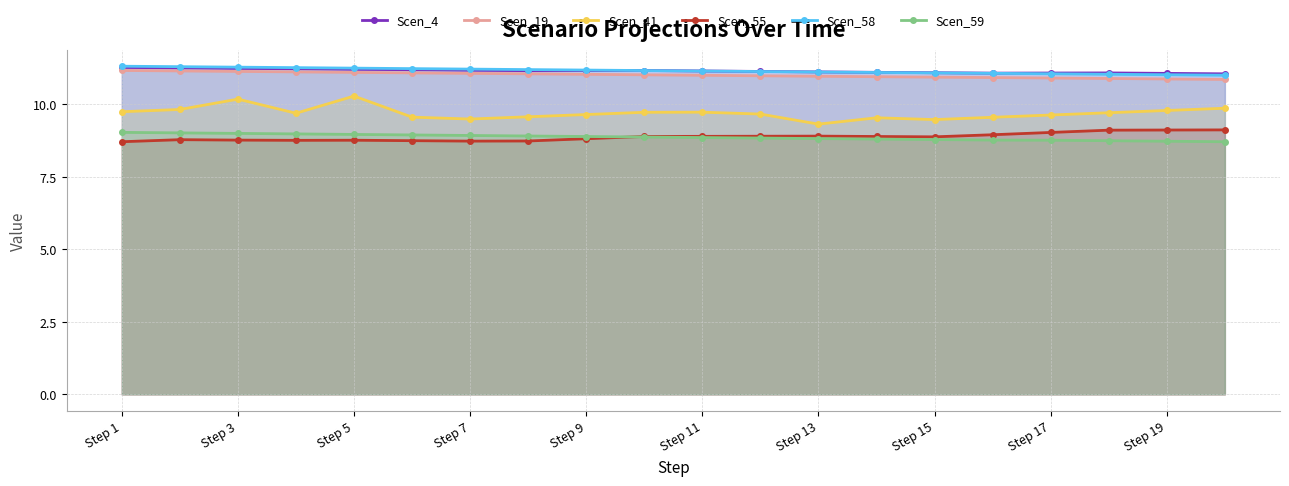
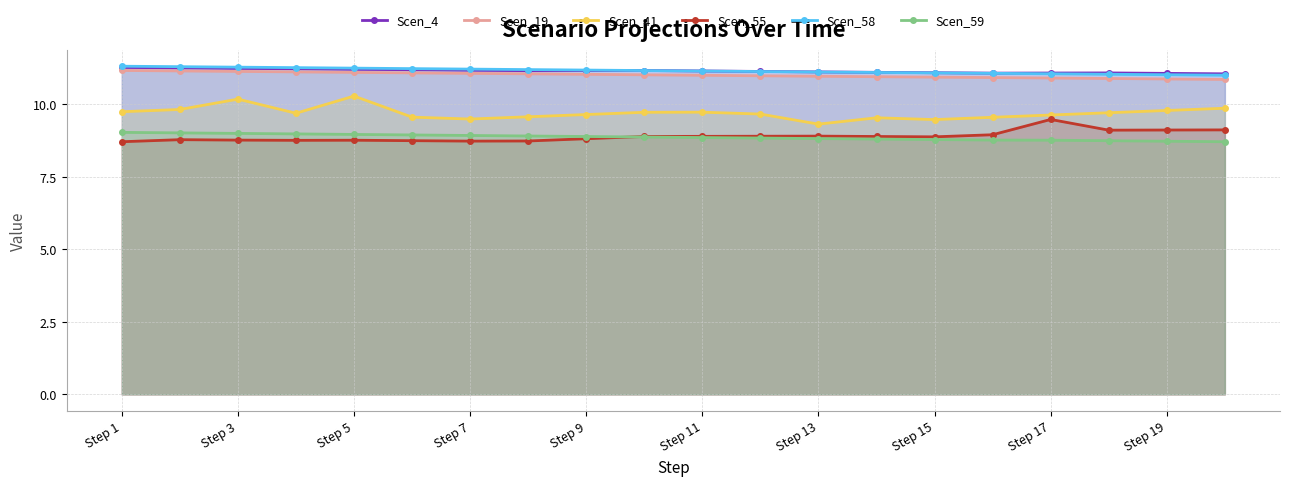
  {
    "Scen_19": {
      "Step 1": 11.2,
      "Step 3": 11.1,
      "Step 5": 11.1,
      "Step 7": 11.1,
      "Step 9": 11.0,
      "Step 11": 11.0,
      "Step 13": 11.0,
      "Step 15": 10.9,
      "Step 17": 10.9,
      "Step 19": 10.9
    },
    "Scen_41": {
      "Step 1": 9.7,
      "Step 3": 10.2,
      "Step 5": 10.3,
      "Step 7": 9.5,
      "Step 9": 9.6,
      "Step 11": 9.7,
      "Step 13": 9.3,
      "Step 15": 9.5,
      "Step 17": 9.6,
      "Step 19": 9.8
    },
    "Scen_55": {
      "Step 1": 8.7,
      "Step 3": 8.8,
      "Step 5": 8.8,
      "Step 7": 8.7,
      "Step 15": 8.9,
-     "Step 17": 9.0,
+     "Step 17": 9.5,
      "Step 19": 9.1
    },
    "Scen_59": {
      "Step 1": 9.0,
      "Step 3": 9.0,
      "Step 5": 9.0,
      "Step 7": 8.9,
      "Step 15": 8.8,
      "Step 17": 8.8,
      "Step 19": 8.7
    }
  }
